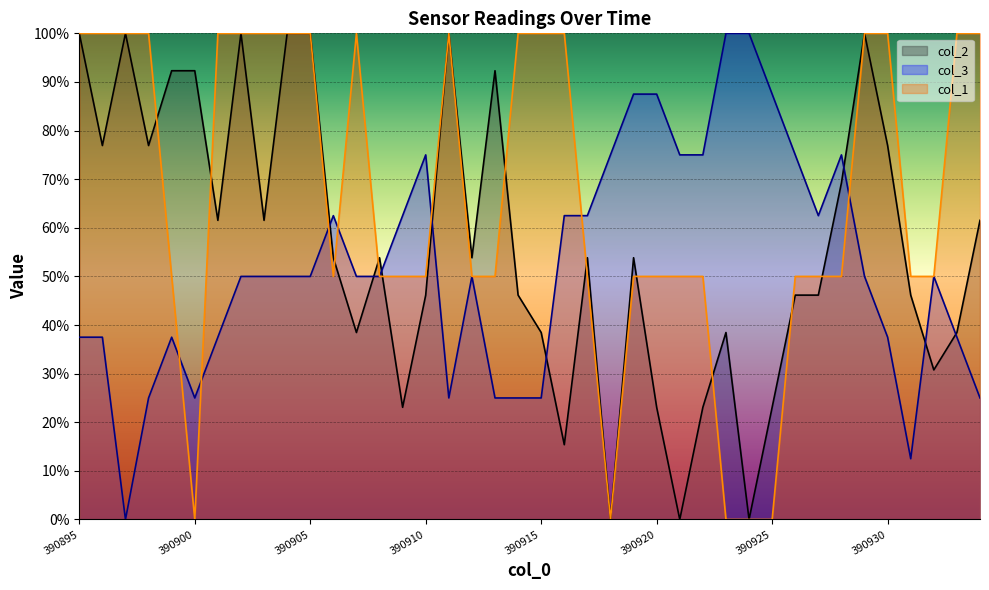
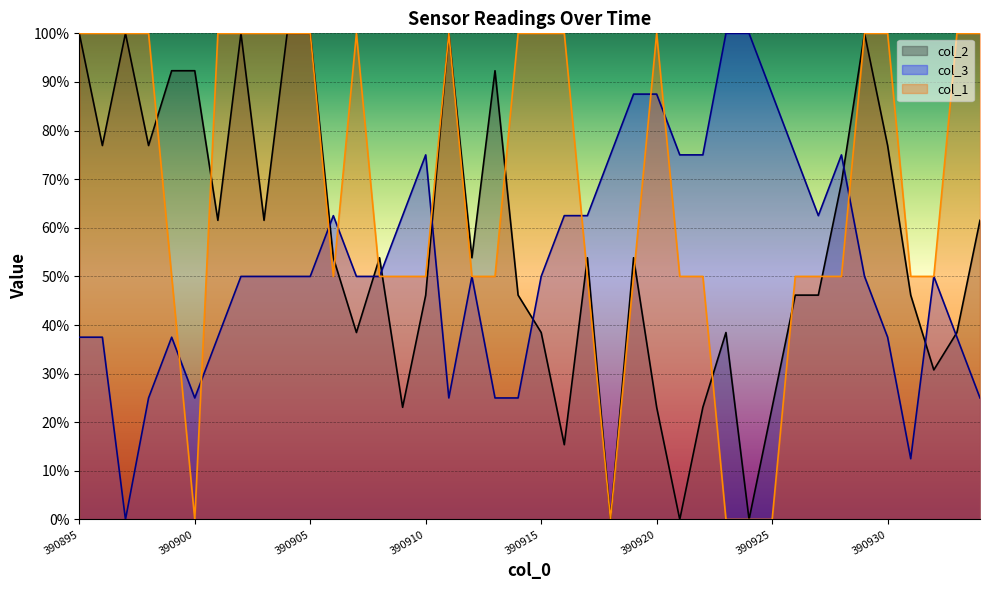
  {
    "col_2": {
      "390900": "92%",
      "390910": "46%",
      "390915": "38%",
      "390920": "23%",
      "390925": "23%",
      "390930": "77%"
    },
    "col_3": {
      "390895": "37%",
      "390900": "25%",
      "390905": "50%",
      "390910": "75%",
-     "390915": "25%",
+     "390915": "50%",
      "390920": "88%",
      "390925": "88%",
      "390930": "37%"
    },
    "col_1": {
      "390900": "0%",
      "390910": "50%",
      "390915": "100%",
-     "390920": "50%",
+     "390920": "100%",
      "390925": "0%",
      "390930": "100%"
    }
  }
